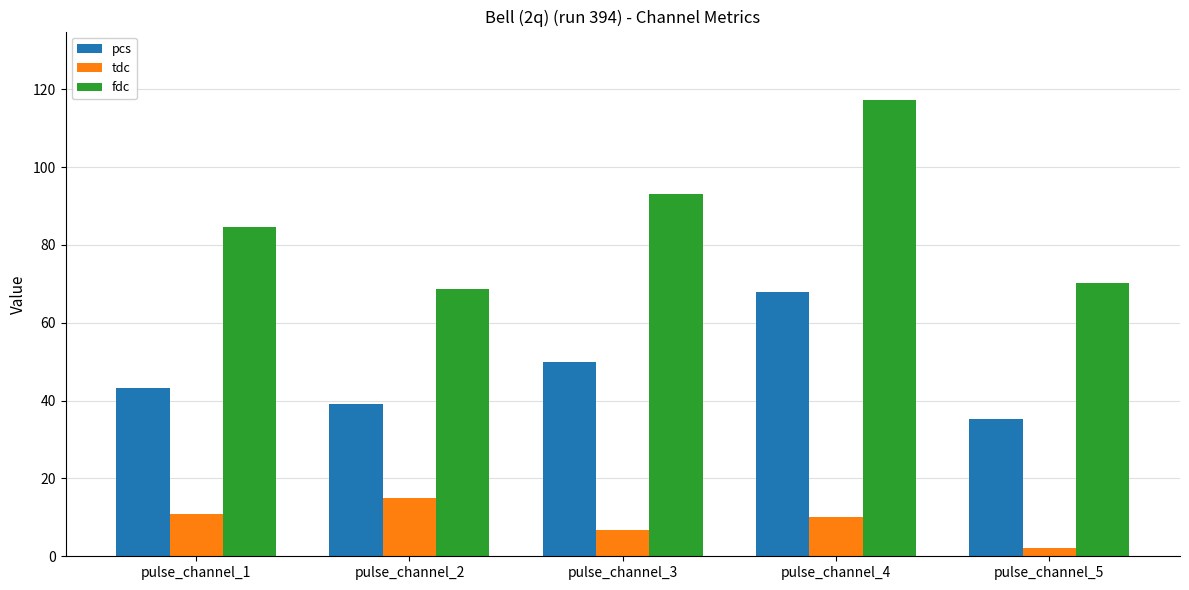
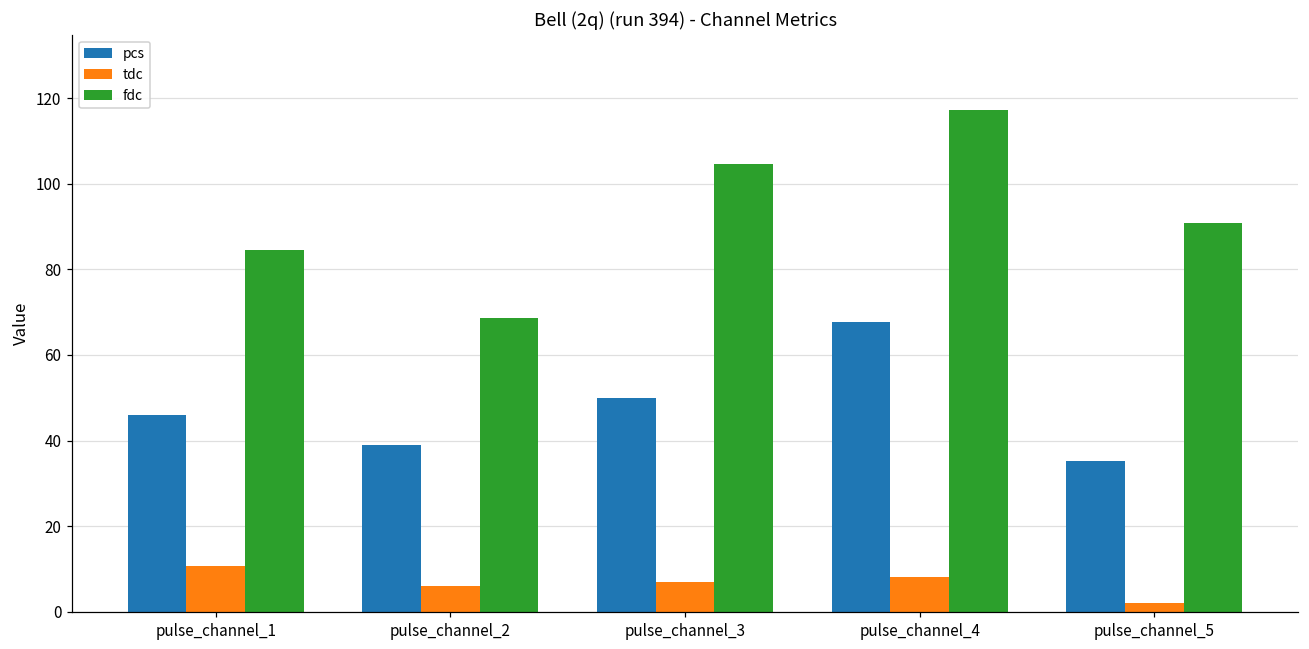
  {
    "pcs": {
-     "pulse_channel_1": 43,
+     "pulse_channel_1": 46,
      "pulse_channel_2": 39,
      "pulse_channel_3": 50,
      "pulse_channel_4": 68,
      "pulse_channel_5": 35
    },
    "tdc": {
      "pulse_channel_1": 11,
-     "pulse_channel_2": 15,
+     "pulse_channel_2": 6,
      "pulse_channel_3": 7,
-     "pulse_channel_4": 10,
+     "pulse_channel_4": 8,
      "pulse_channel_5": 2
    },
    "fdc": {
      "pulse_channel_1": 85,
      "pulse_channel_2": 69,
-     "pulse_channel_3": 93,
+     "pulse_channel_3": 105,
      "pulse_channel_4": 117,
-     "pulse_channel_5": 70
+     "pulse_channel_5": 91
    }
  }
